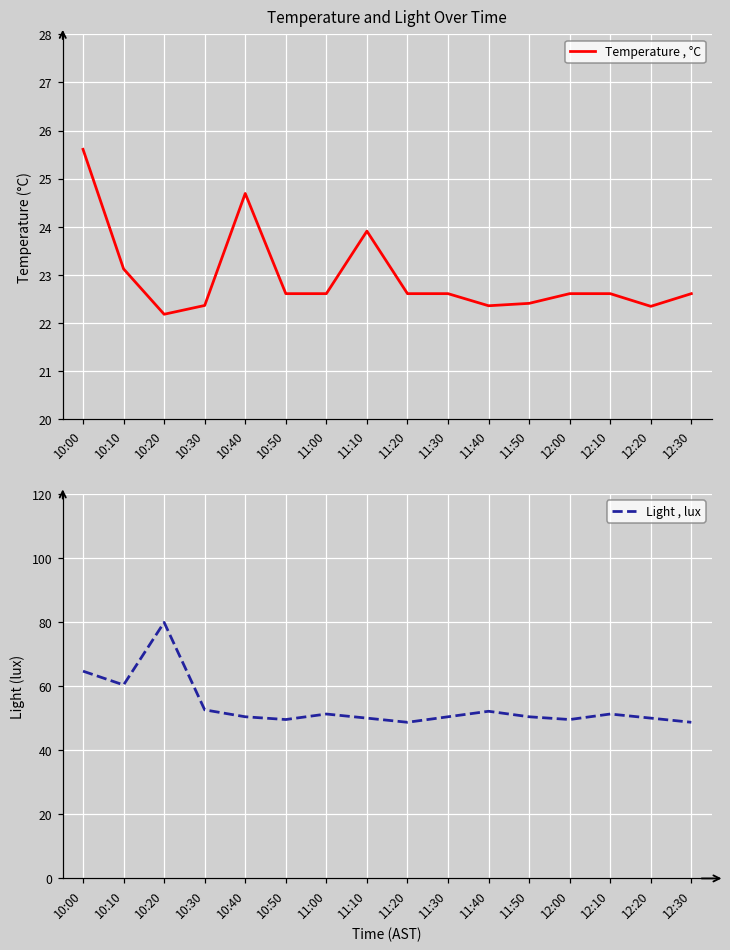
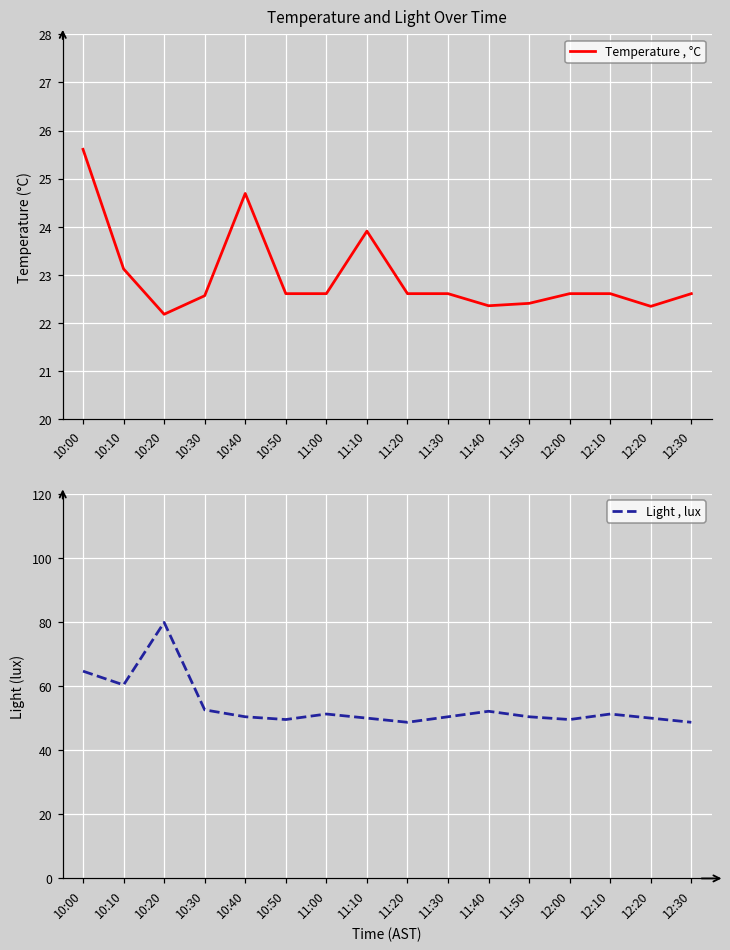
  {
    "Temperature and Light Over Time": {
      "10:00": 25.6,
      "10:10": 23.1,
      "10:20": 22.2,
-     "10:30": 22.4,
+     "10:30": 22.6,
      "10:40": 24.7,
      "10:50": 22.6,
      "11:00": 22.6,
      "11:10": 23.9,
      "11:20": 22.6,
      "11:30": 22.6,
      "11:40": 22.4,
      "11:50": 22.4,
      "12:00": 22.6,
      "12:10": 22.6,
      "12:20": 22.3,
      "12:30": 22.6
    }
  }
